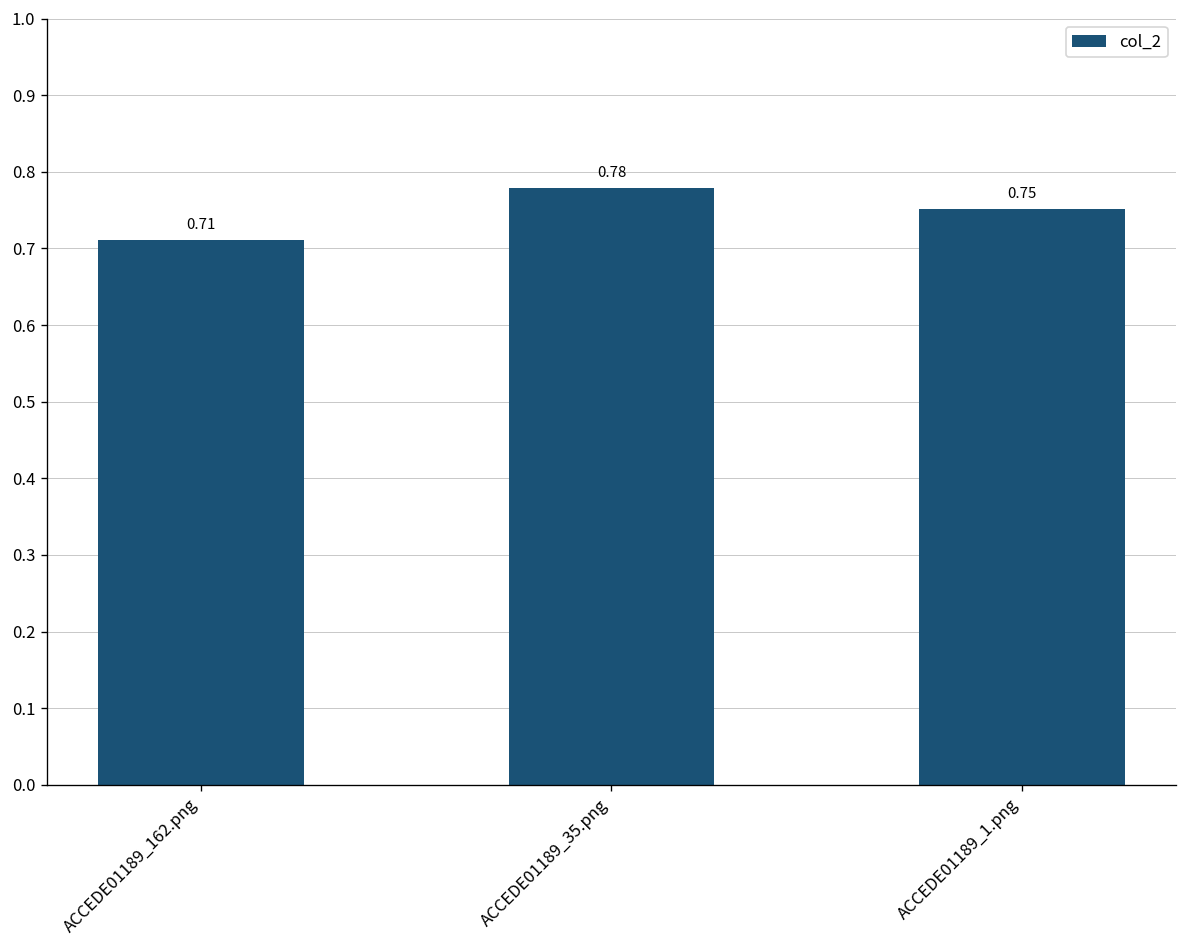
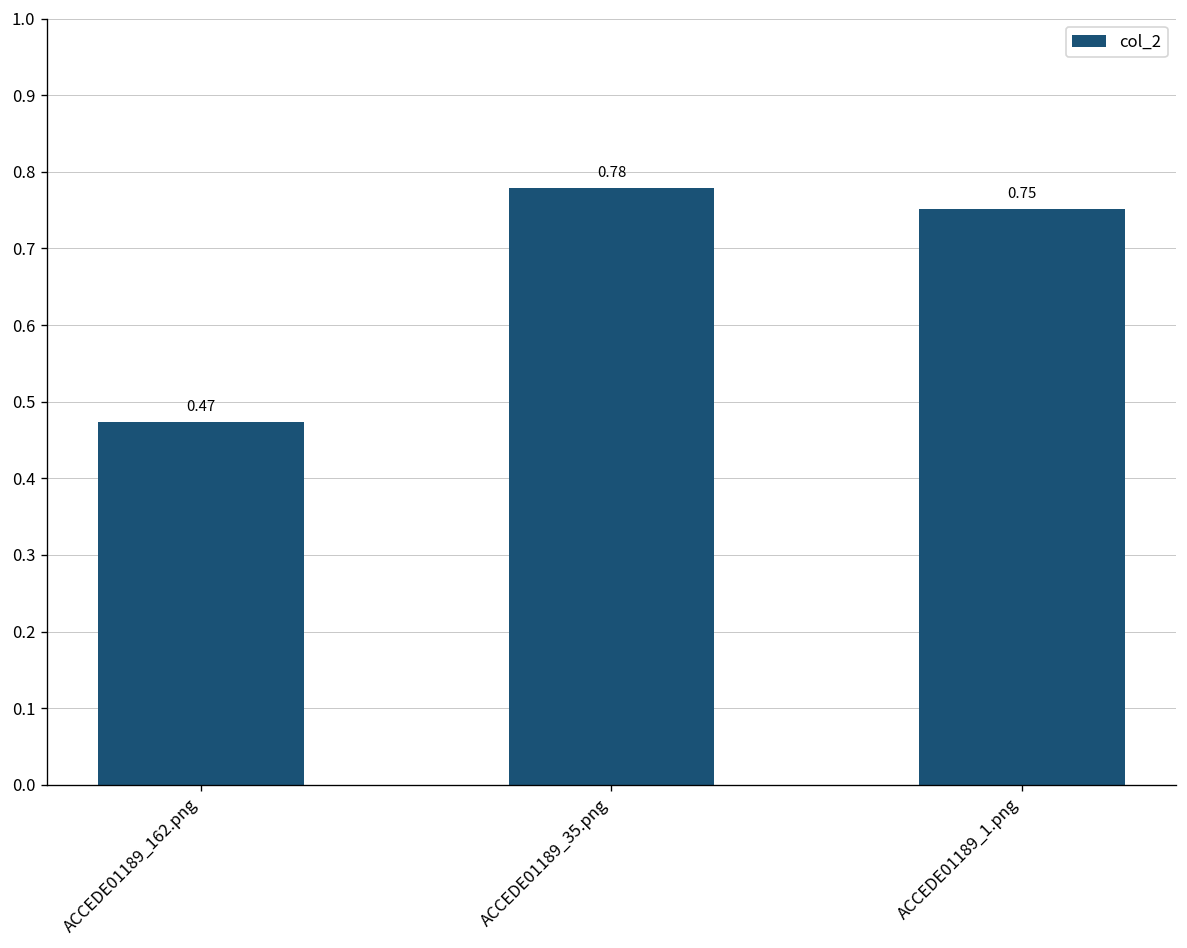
  {
-   "ACCEDE01189_162.png": 0.71,
+   "ACCEDE01189_162.png": 0.47,
    "ACCEDE01189_35.png": 0.78,
    "ACCEDE01189_1.png": 0.75
  }
